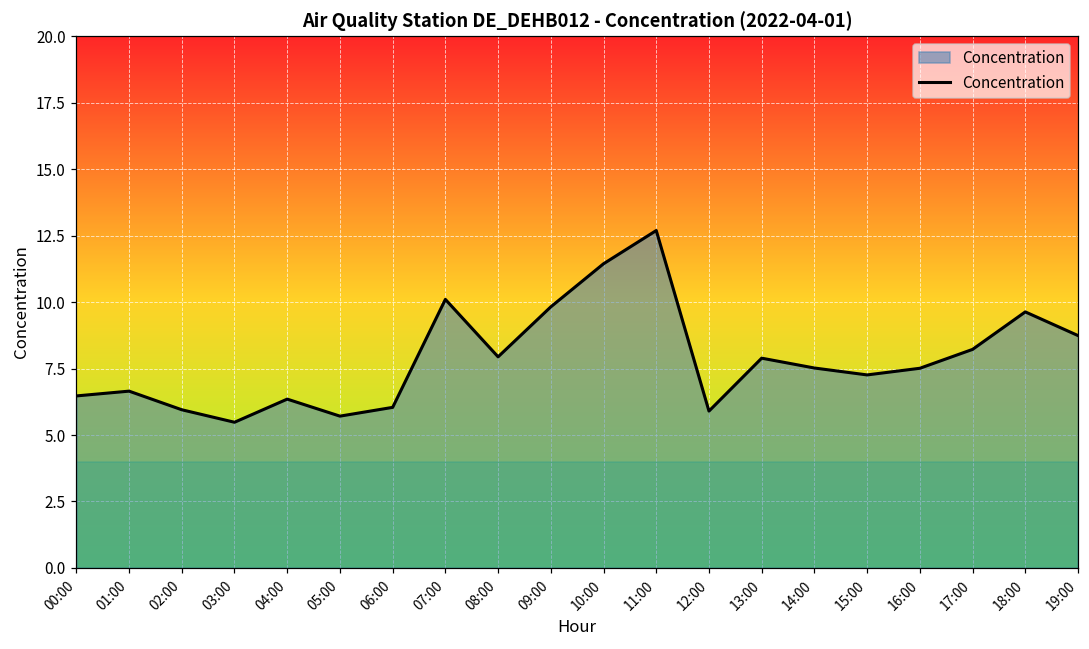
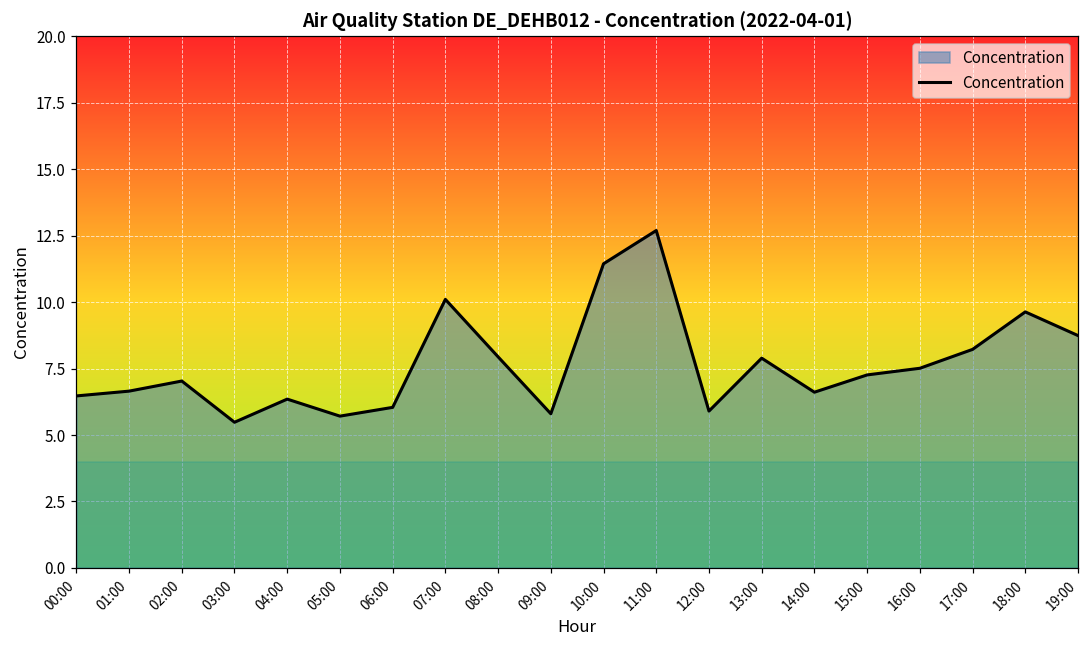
  {
    "00:00": 6.5,
    "01:00": 6.7,
-   "02:00": 6.0,
+   "02:00": 7.0,
    "03:00": 5.5,
    "04:00": 6.4,
    "05:00": 5.7,
    "06:00": 6.0,
    "07:00": 10.1,
    "08:00": 7.9,
-   "09:00": 9.8,
+   "09:00": 5.8,
    "10:00": 11.4,
    "11:00": 12.7,
    "12:00": 5.9,
    "13:00": 7.9,
-   "14:00": 7.5,
+   "14:00": 6.6,
    "15:00": 7.3,
    "16:00": 7.5,
    "17:00": 8.2,
    "18:00": 9.6,
    "19:00": 8.7
  }
